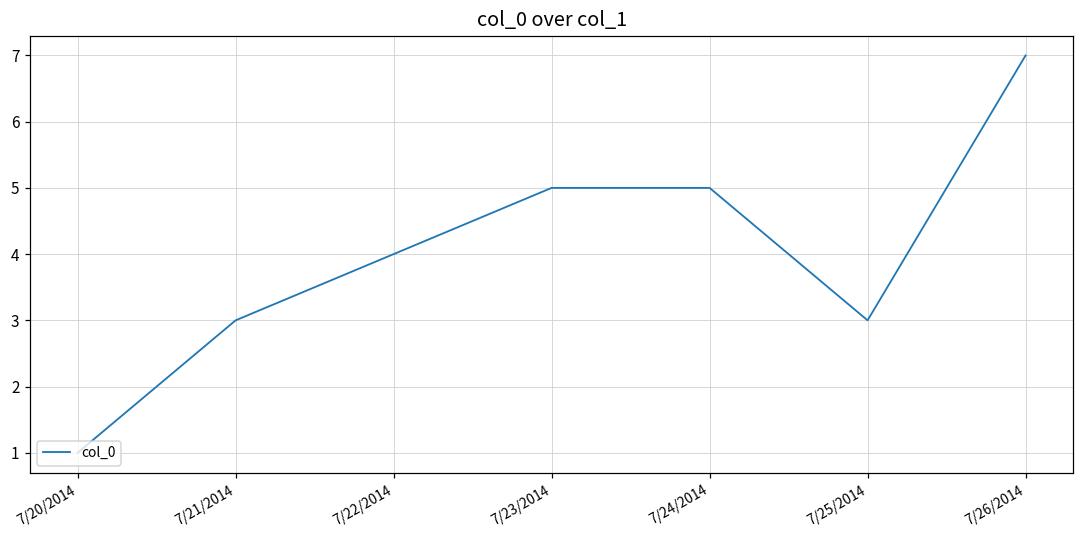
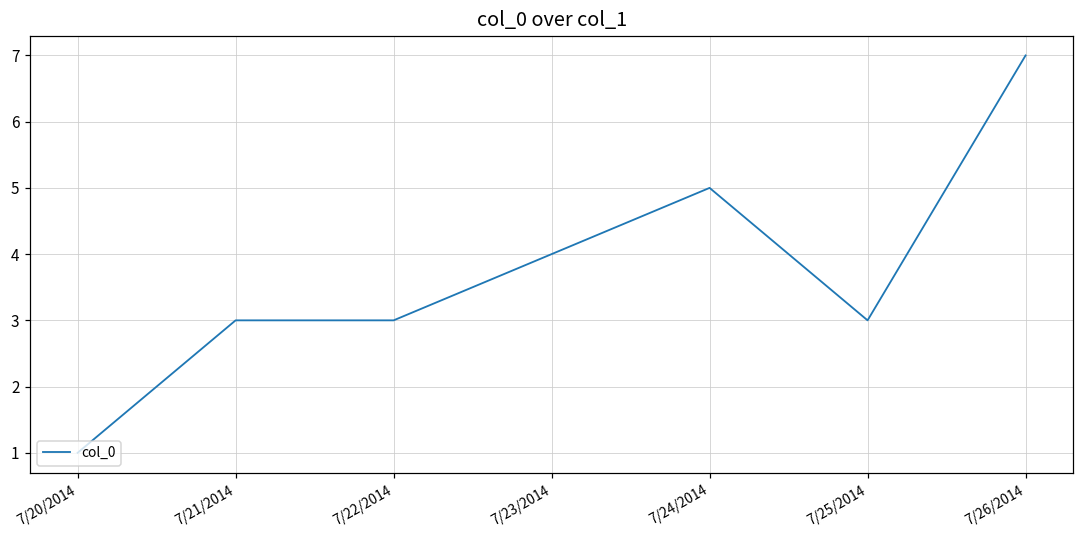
  {
    "7/21/2014": 3,
-   "7/22/2014": 4,
-   "7/23/2014": 5,
+   "7/22/2014": 3,
+   "7/23/2014": 4,
    "7/24/2014": 5,
    "7/25/2014": 3,
    "7/26/2014": 7
  }
